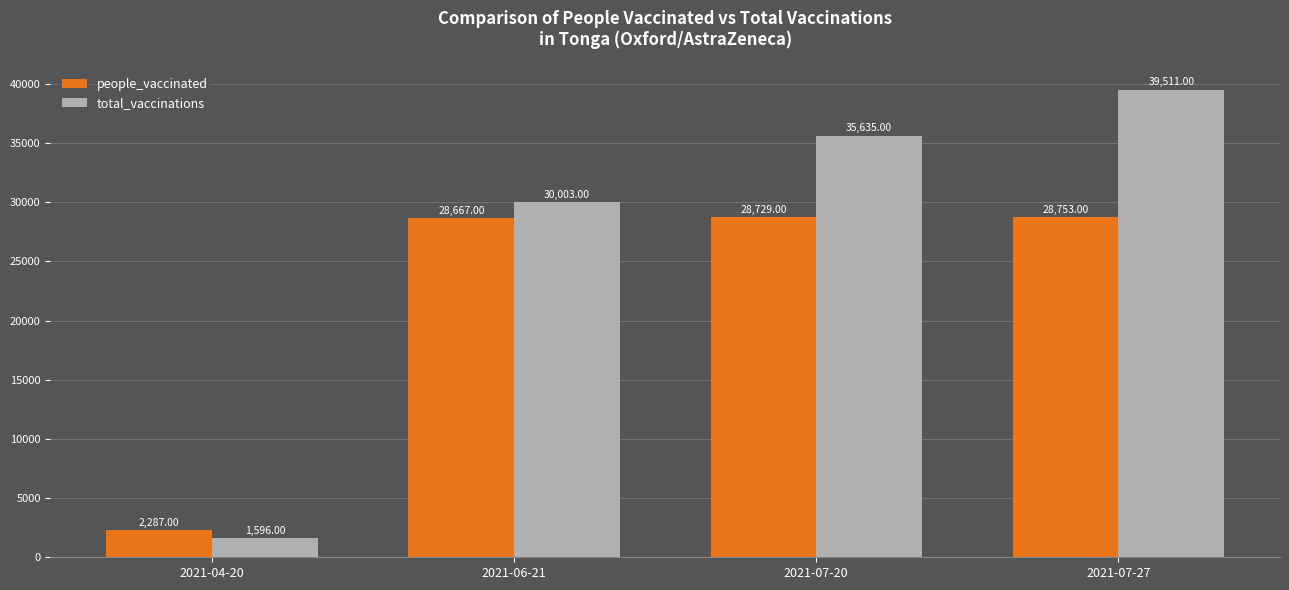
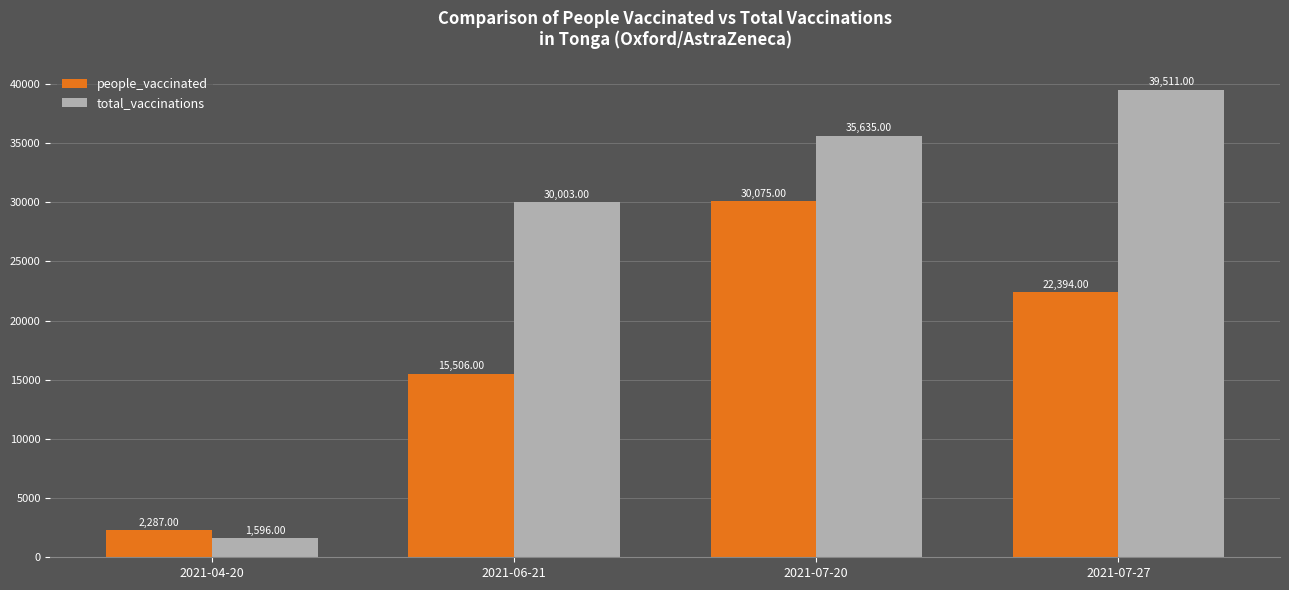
  {
    "people_vaccinated": {
      "2021-04-20": "2,287.00",
-     "2021-06-21": "28,667.00",
-     "2021-07-20": "28,729.00",
-     "2021-07-27": "28,753.00"
+     "2021-06-21": "15,506.00",
+     "2021-07-20": "30,075.00",
+     "2021-07-27": "22,394.00"
    },
    "total_vaccinations": {
      "2021-04-20": "1,596.00",
      "2021-06-21": "30,003.00",
      "2021-07-20": "35,635.00",
      "2021-07-27": "39,511.00"
    }
  }
